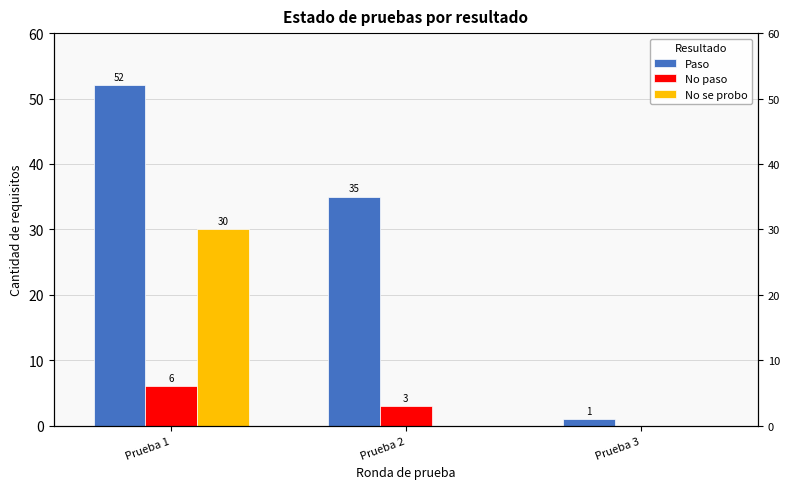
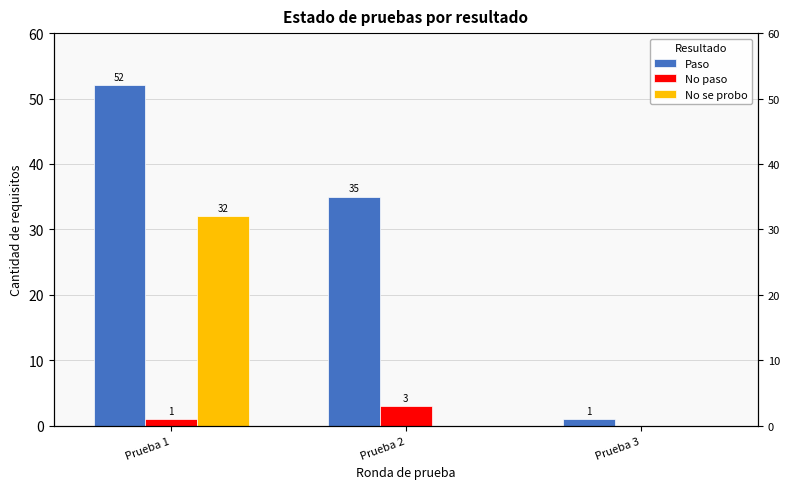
  {
    "Paso": {
      "Prueba 1": 52,
      "Prueba 2": 35,
      "Prueba 3": 1
    },
    "No paso": {
-     "Prueba 1": 6,
+     "Prueba 1": 1,
      "Prueba 2": 3
    },
    "No se probo": {
-     "Prueba 1": 30
+     "Prueba 1": 32
    }
  }
